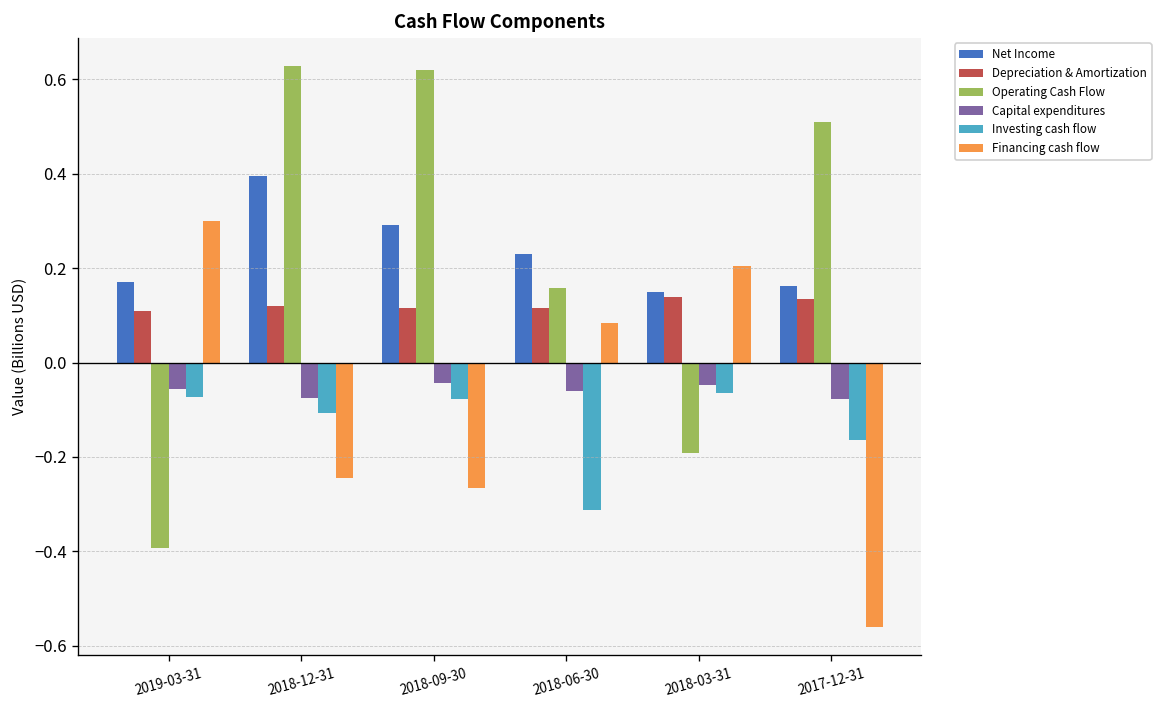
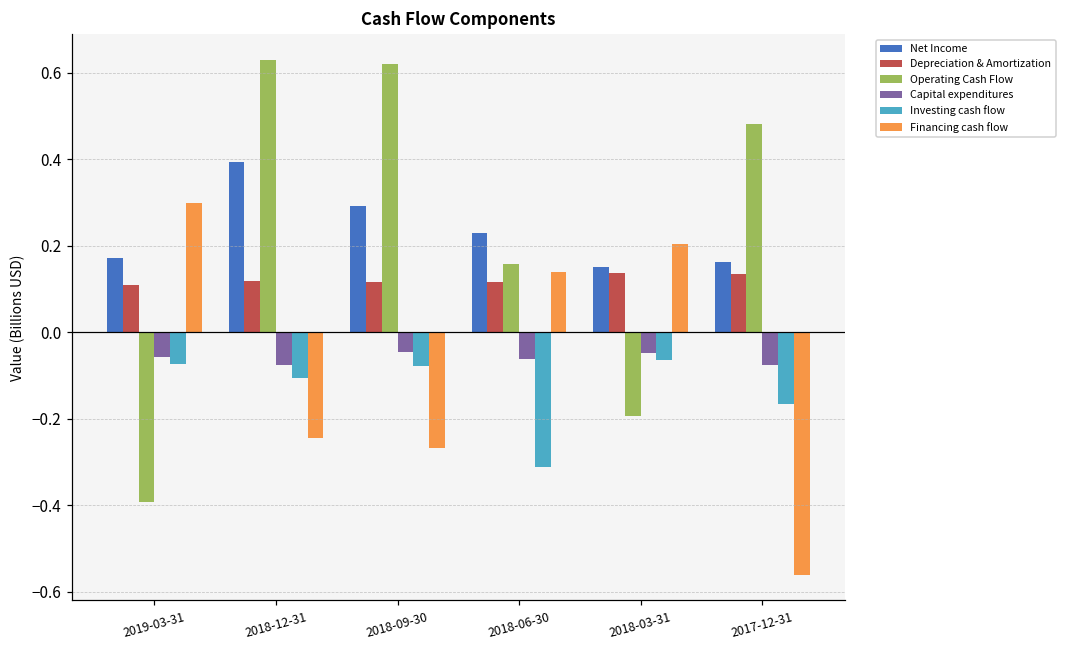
  {
    "Depreciation & Amortization": {
      "2019-03-31": 0.11,
      "2018-12-31": 0.12,
      "2018-09-30": 0.12,
      "2018-06-30": 0.12,
      "2018-03-31": 0.14,
      "2017-12-31": 0.13
    },
    "Operating Cash Flow": {
      "2019-03-31": -0.39,
      "2018-12-31": 0.63,
      "2018-09-30": 0.62,
      "2018-06-30": 0.16,
      "2018-03-31": -0.19,
-     "2017-12-31": 0.51
+     "2017-12-31": 0.48
    },
    "Capital expenditures": {
      "2019-03-31": -0.06,
      "2018-12-31": -0.08,
      "2018-09-30": -0.04,
      "2018-06-30": -0.06,
      "2018-03-31": -0.05,
      "2017-12-31": -0.08
    },
    "Financing cash flow": {
      "2019-03-31": 0.30,
      "2018-12-31": -0.24,
      "2018-09-30": -0.27,
-     "2018-06-30": 0.08,
+     "2018-06-30": 0.14,
      "2018-03-31": 0.20,
      "2017-12-31": -0.56
    }
  }
